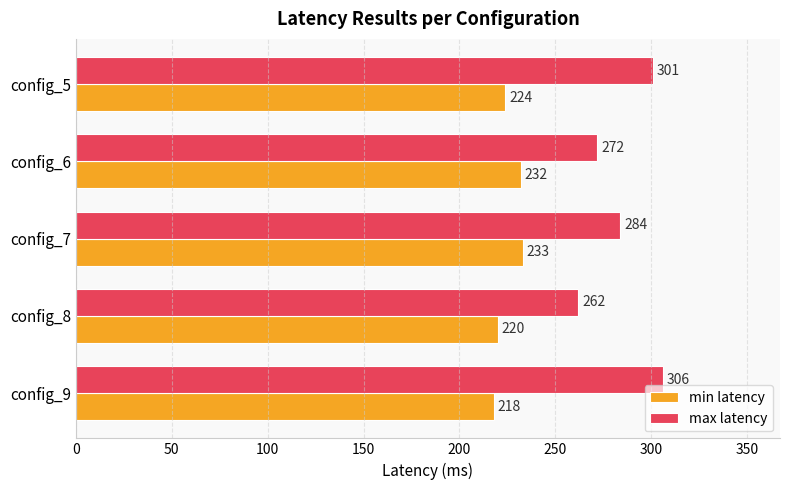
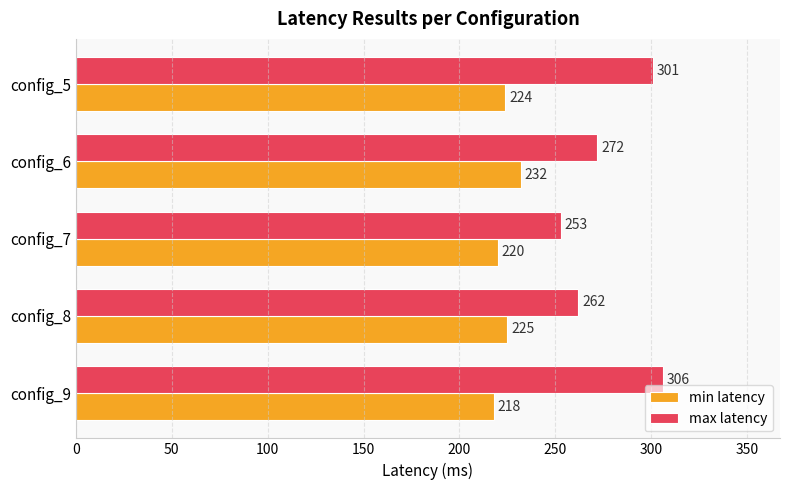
  {
    "min latency": {
      "config_5": 224,
      "config_6": 232,
-     "config_7": 233,
-     "config_8": 220,
+     "config_7": 220,
+     "config_8": 225,
      "config_9": 218
    },
    "max latency": {
      "config_5": 301,
      "config_6": 272,
-     "config_7": 284,
+     "config_7": 253,
      "config_8": 262
    }
  }
